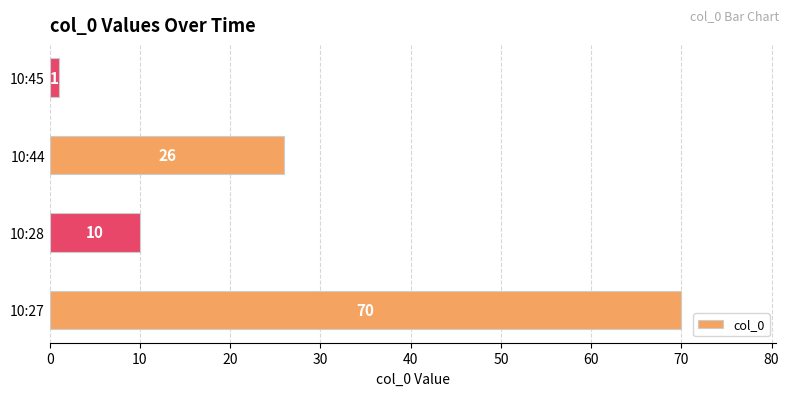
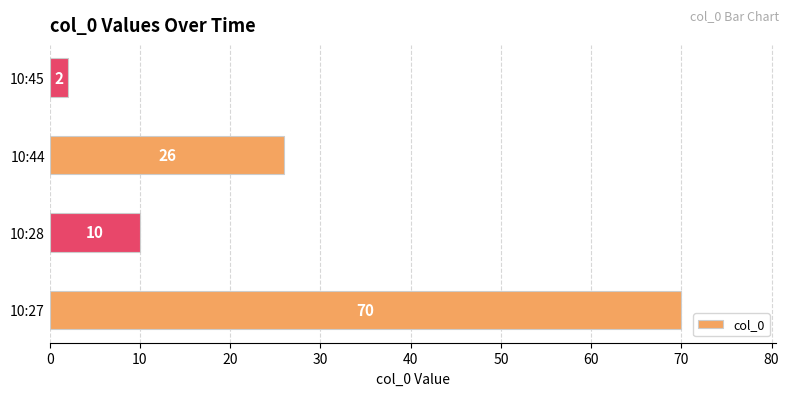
  {
-   "10:45": 1,
+   "10:45": 2,
    "10:44": 26,
    "10:28": 10,
    "10:27": 70
  }
